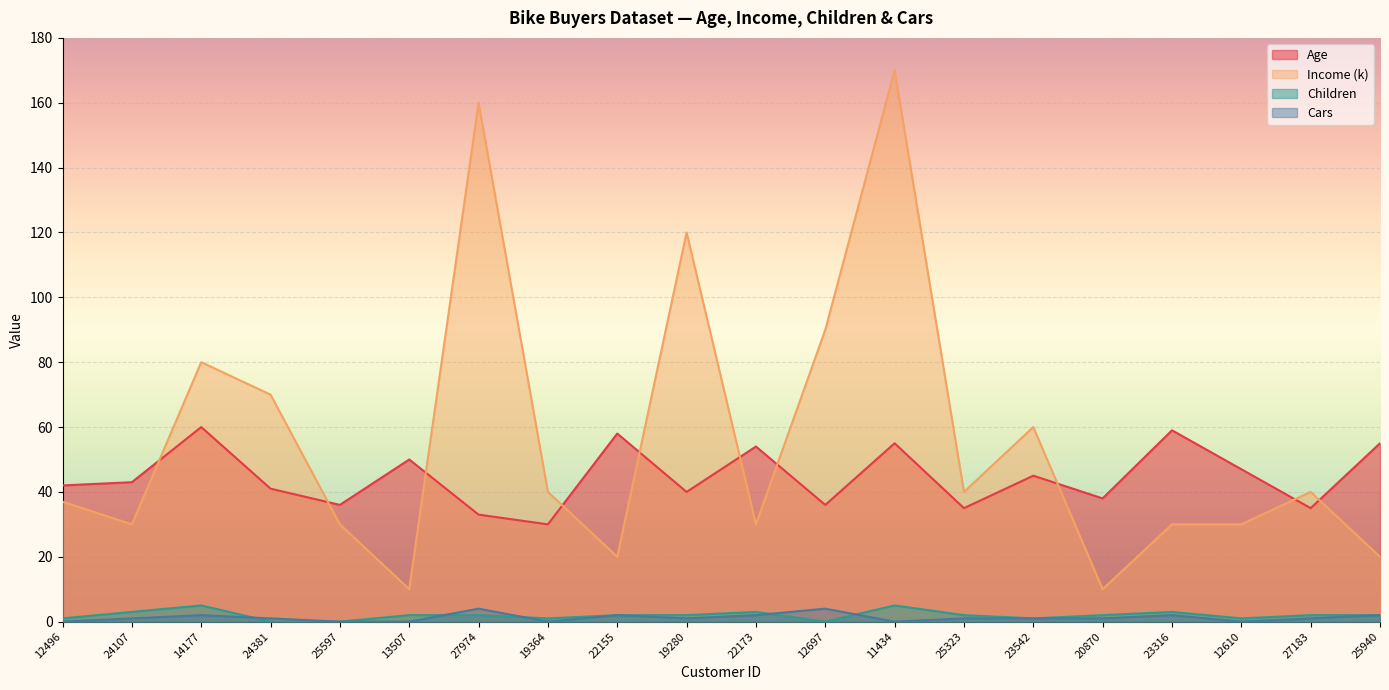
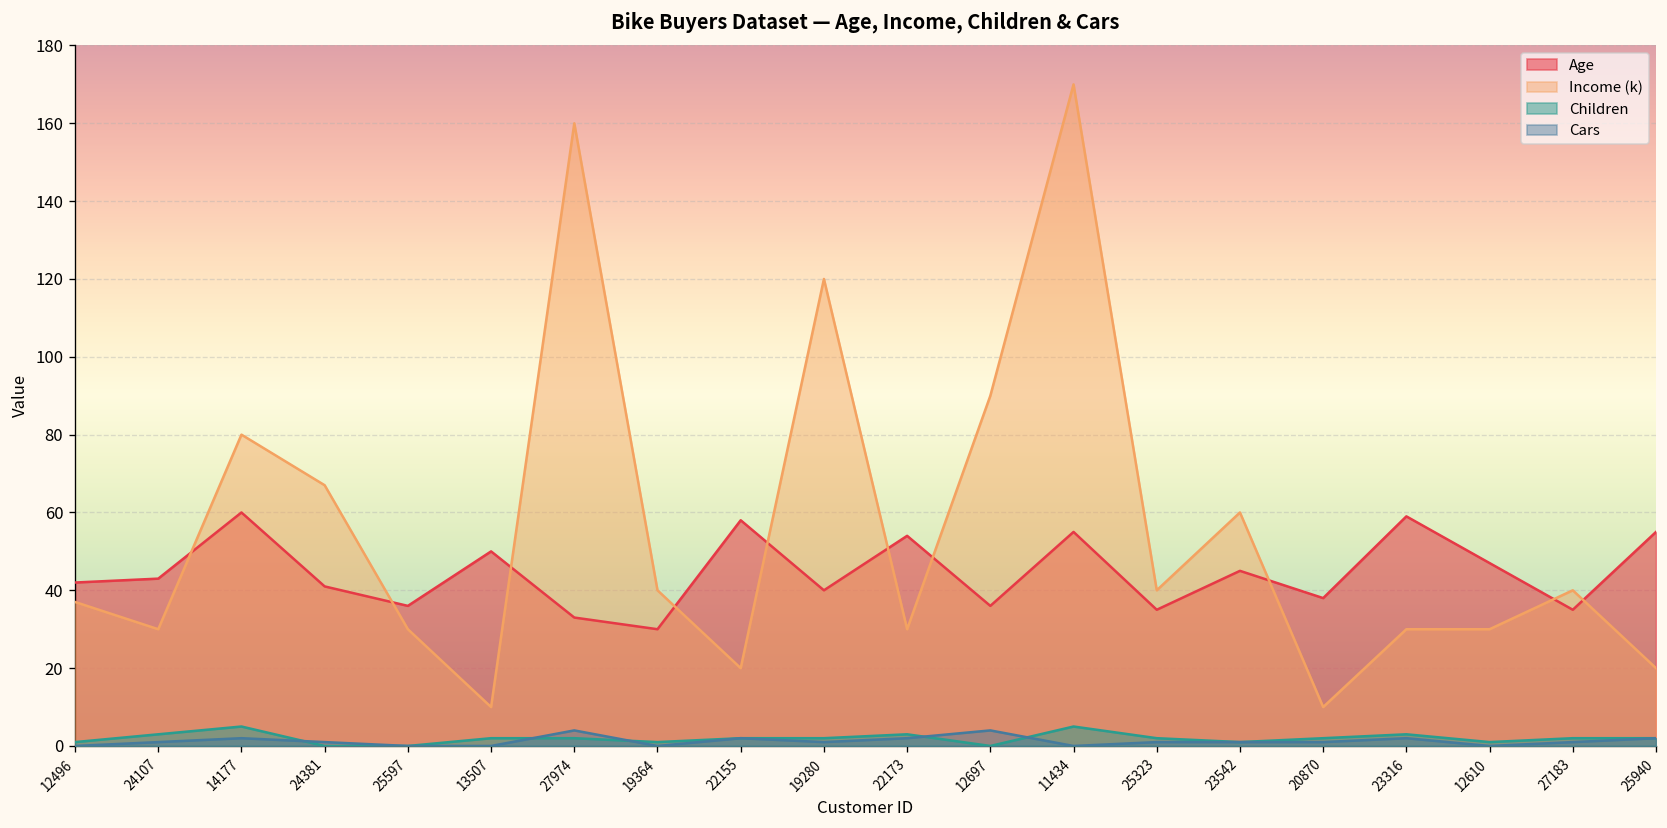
  {
    "Age": {
      "12496": 42,
      "24107": 43,
      "14177": 60,
      "24381": 41,
      "25597": 36,
      "13507": 50,
      "27974": 33,
      "19364": 30,
      "22155": 58,
      "19280": 40,
      "22173": 54,
      "12697": 36,
      "11434": 55,
      "25323": 35,
      "23542": 45,
      "20870": 38,
      "23316": 59,
      "12610": 47,
      "27183": 35,
      "25940": 55
    },
    "Income (k)": {
      "12496": 37,
      "24107": 30,
      "14177": 80,
-     "24381": 70,
+     "24381": 67,
      "25597": 30,
      "13507": 10,
      "27974": 160,
      "19364": 40,
      "22155": 20,
      "19280": 120,
      "22173": 30,
      "12697": 90,
      "11434": 170,
      "25323": 40,
      "23542": 60,
      "20870": 10,
      "23316": 30,
      "12610": 30,
      "27183": 40,
      "25940": 20
    }
  }
